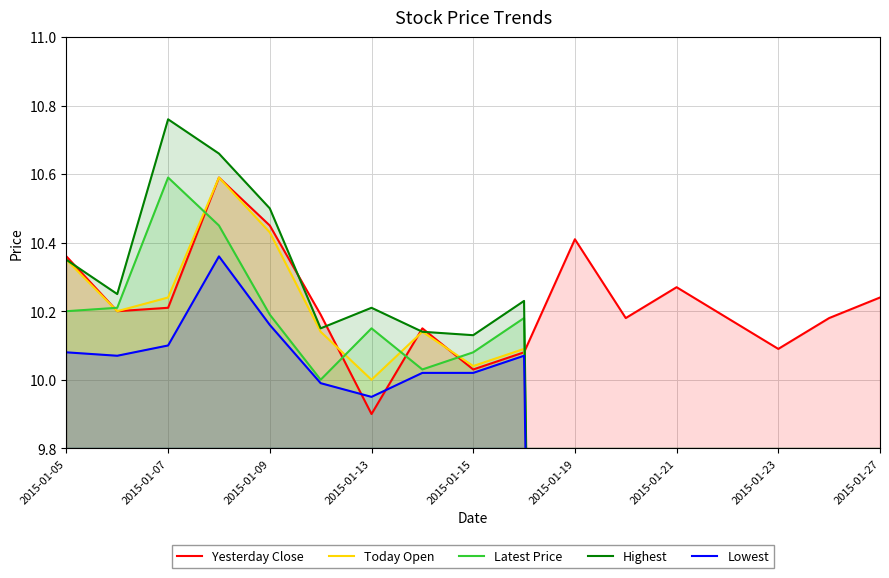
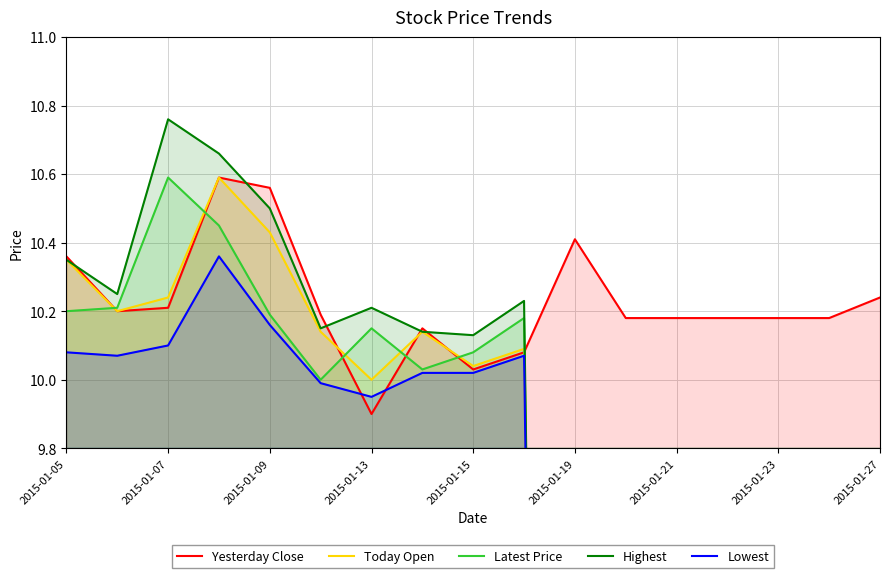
  {
    "Yesterday Close": {
      "2015-01-05": 10.36,
      "2015-01-07": 10.21,
-     "2015-01-09": 10.45,
+     "2015-01-09": 10.56,
      "2015-01-13": 9.90,
      "2015-01-15": 10.03,
      "2015-01-19": 10.41,
-     "2015-01-21": 10.27,
-     "2015-01-23": 10.09,
+     "2015-01-21": 10.18,
+     "2015-01-23": 10.18,
      "2015-01-27": 10.24
    }
  }
